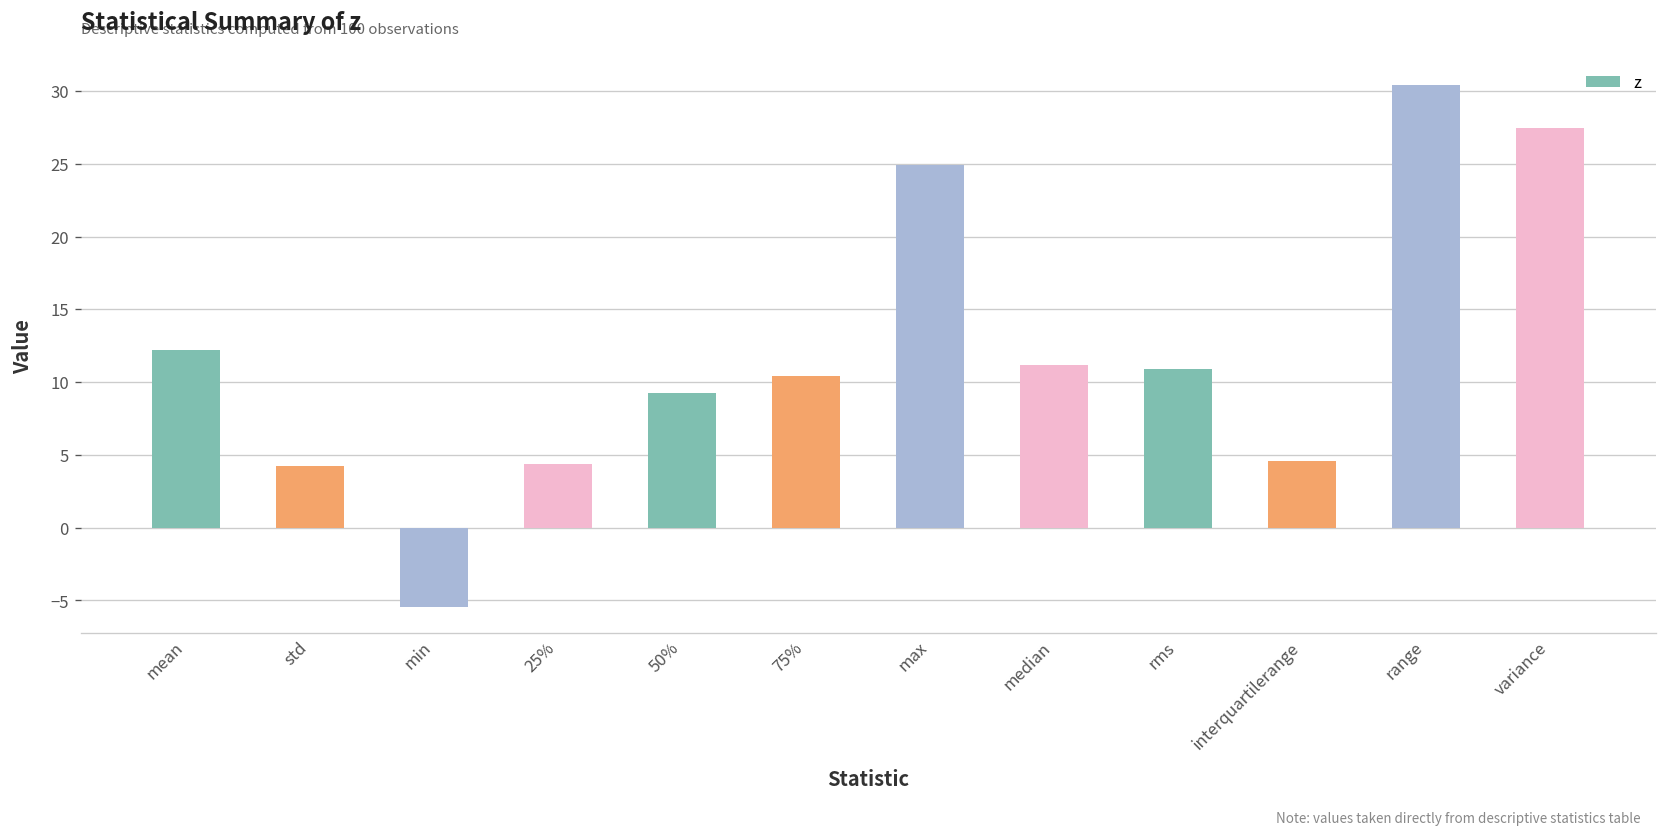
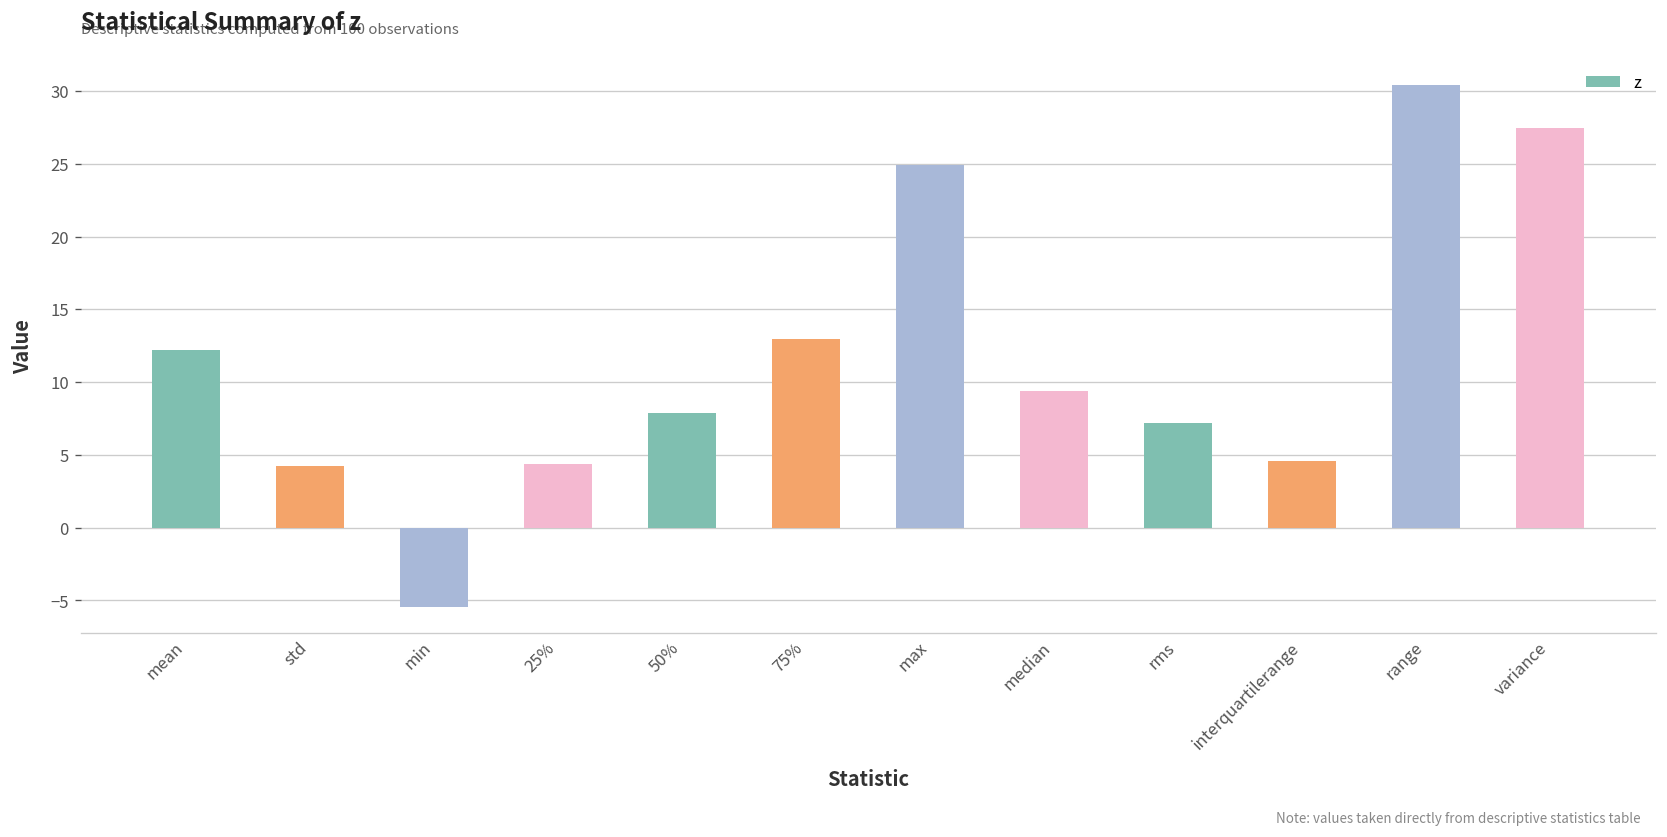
  {
    "mean": 12.2,
    "std": 4.2,
    "min": -5.5,
    "25%": 4.4,
-   "50%": 9.2,
-   "75%": 10.4,
+   "50%": 7.9,
+   "75%": 13.0,
    "max": 24.9,
-   "median": 11.2,
-   "rms": 10.9,
+   "median": 9.4,
+   "rms": 7.2,
    "interquartilerange": 4.6,
    "range": 30.4,
    "variance": 27.5
  }
